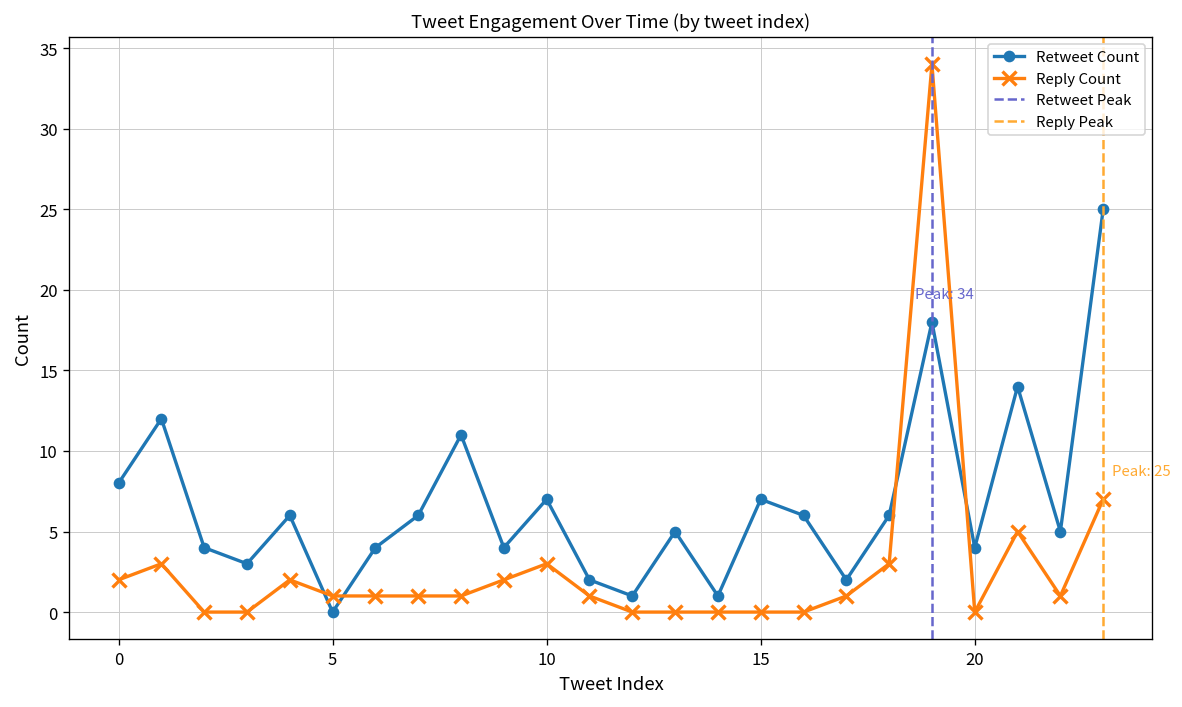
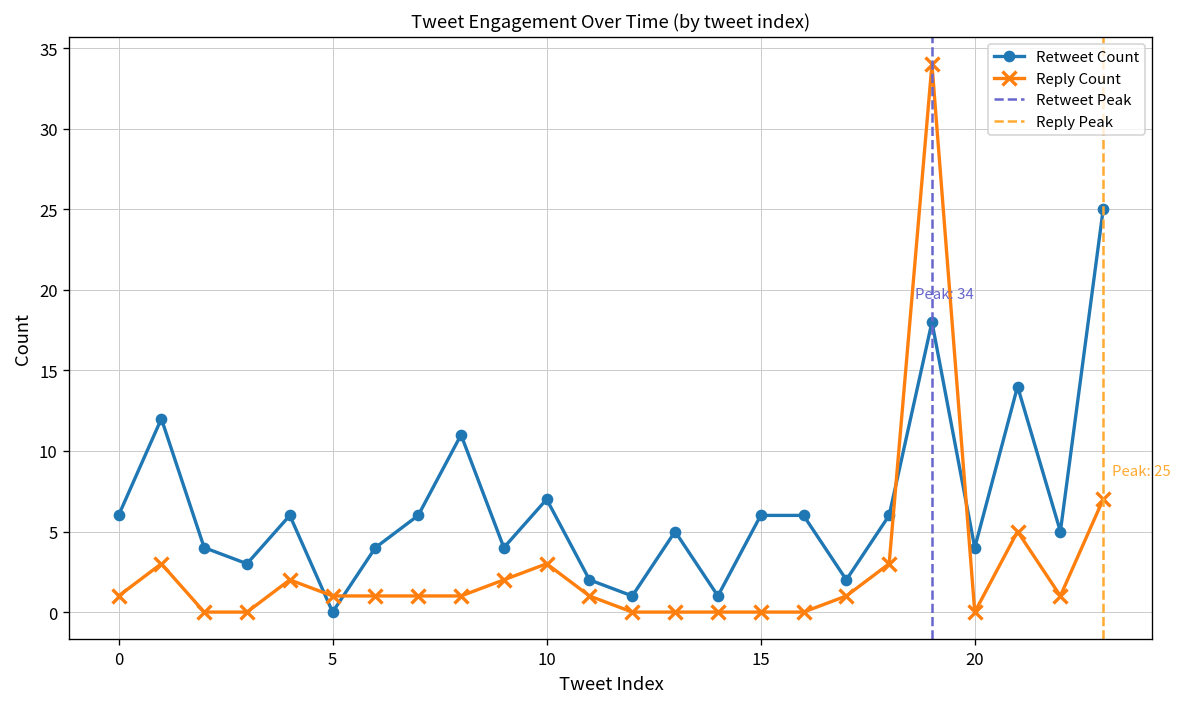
  {
    "Retweet Count": {
-     "0": 8,
+     "0": 6,
      "5": 0,
      "10": 7,
-     "15": 7,
+     "15": 6,
      "20": 4
    },
    "Reply Count": {
-     "0": 2,
+     "0": 1,
      "5": 1,
      "10": 3,
      "15": 0,
      "20": 0
    }
  }
